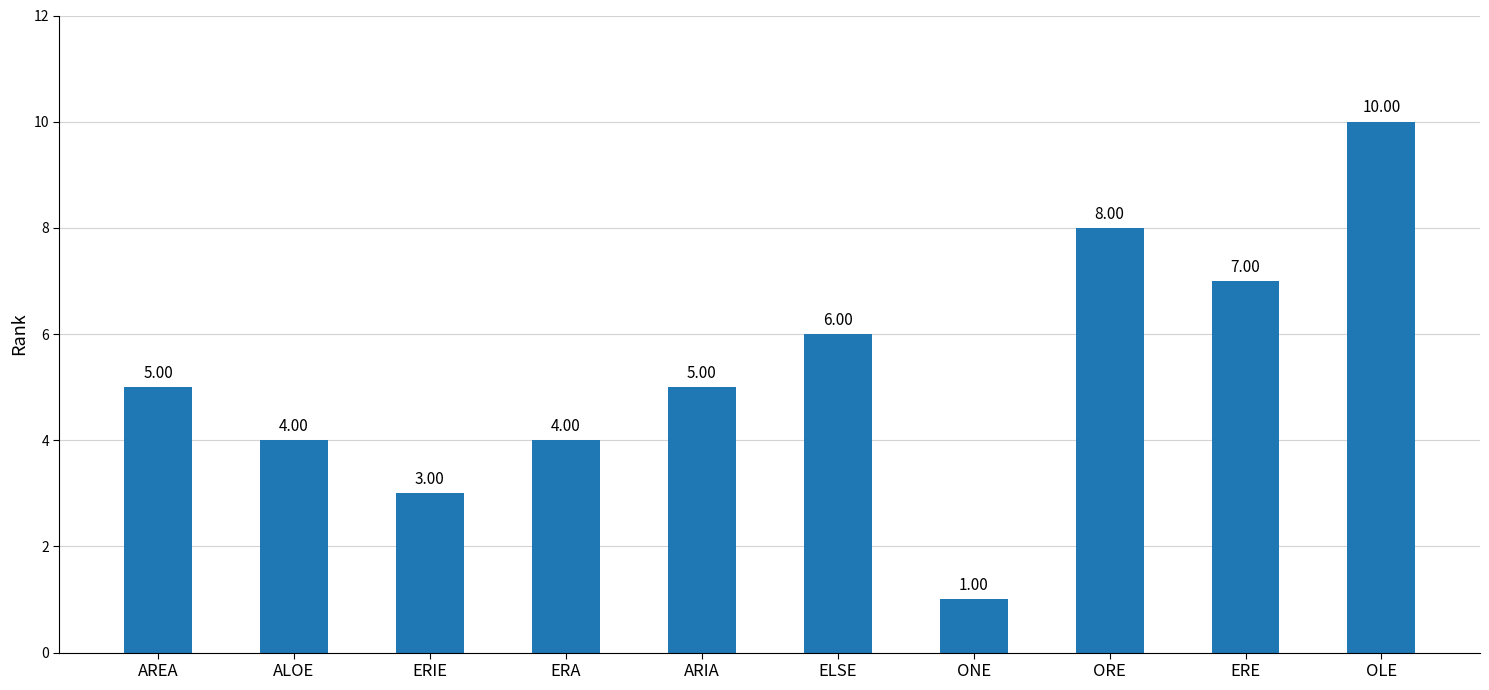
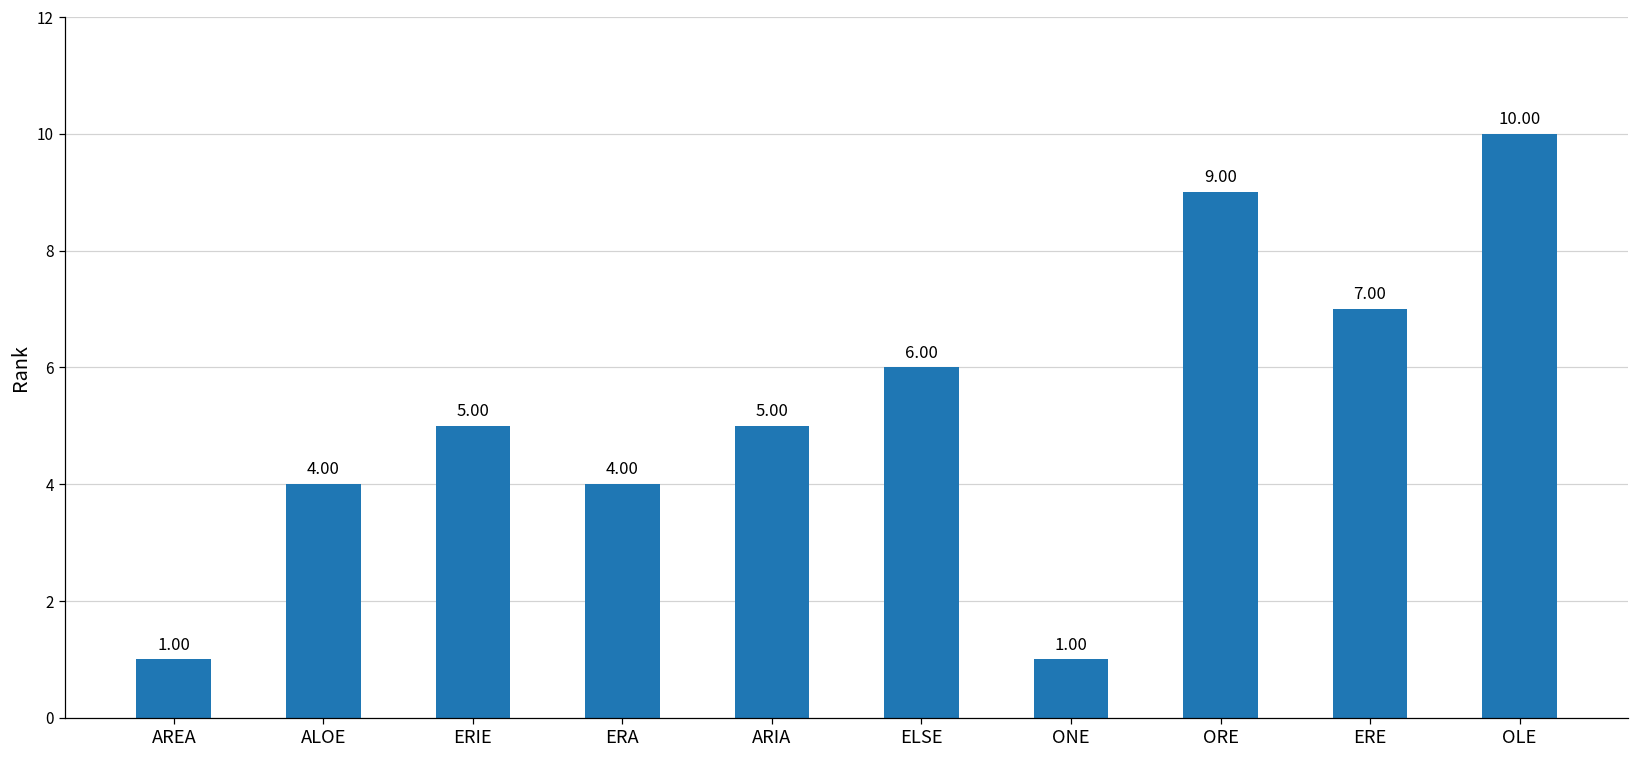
  {
-   "AREA": 5.00,
+   "AREA": 1.00,
    "ALOE": 4.00,
-   "ERIE": 3.00,
+   "ERIE": 5.00,
    "ERA": 4.00,
    "ARIA": 5.00,
    "ELSE": 6.00,
    "ONE": 1.00,
-   "ORE": 8.00,
+   "ORE": 9.00,
    "ERE": 7.00,
    "OLE": 10.00
  }
